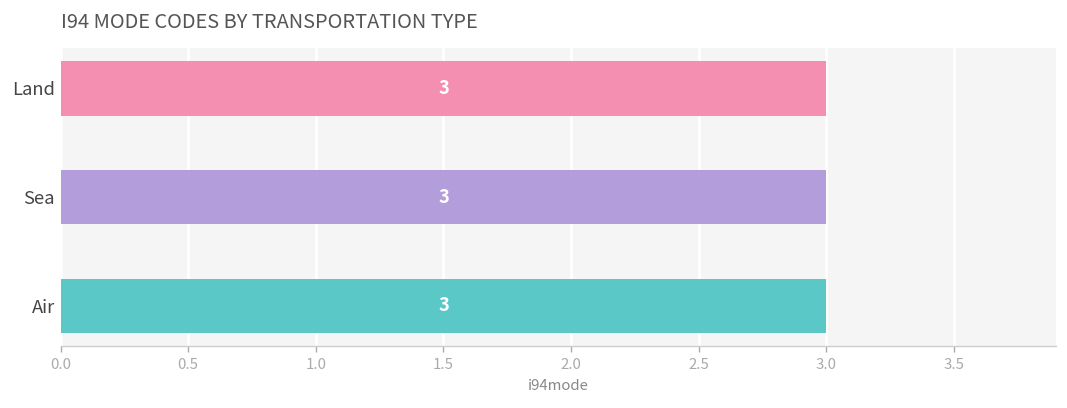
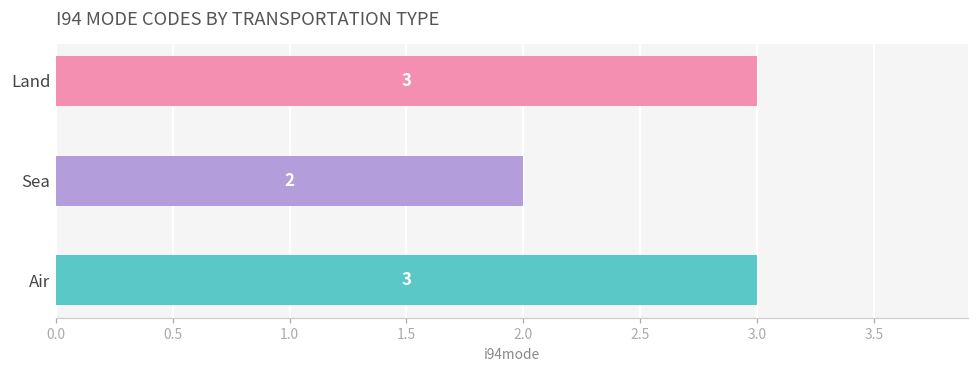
  {
    "Land": 3,
-   "Sea": 3,
+   "Sea": 2,
    "Air": 3
  }
